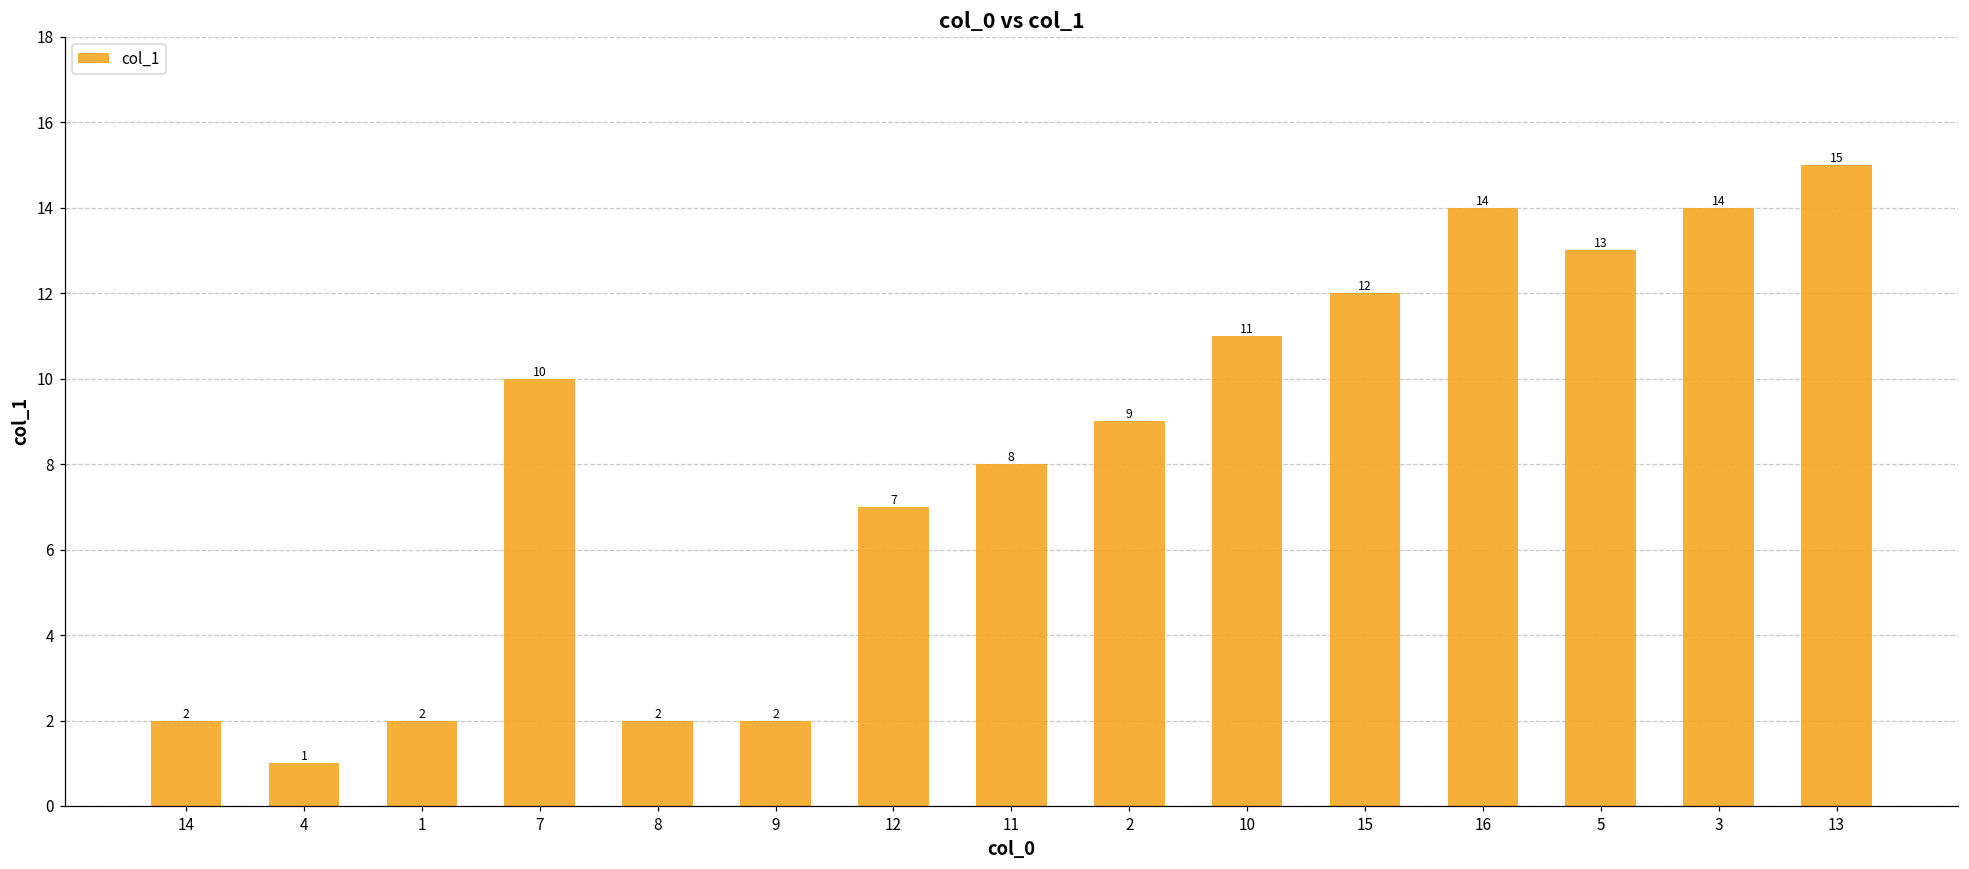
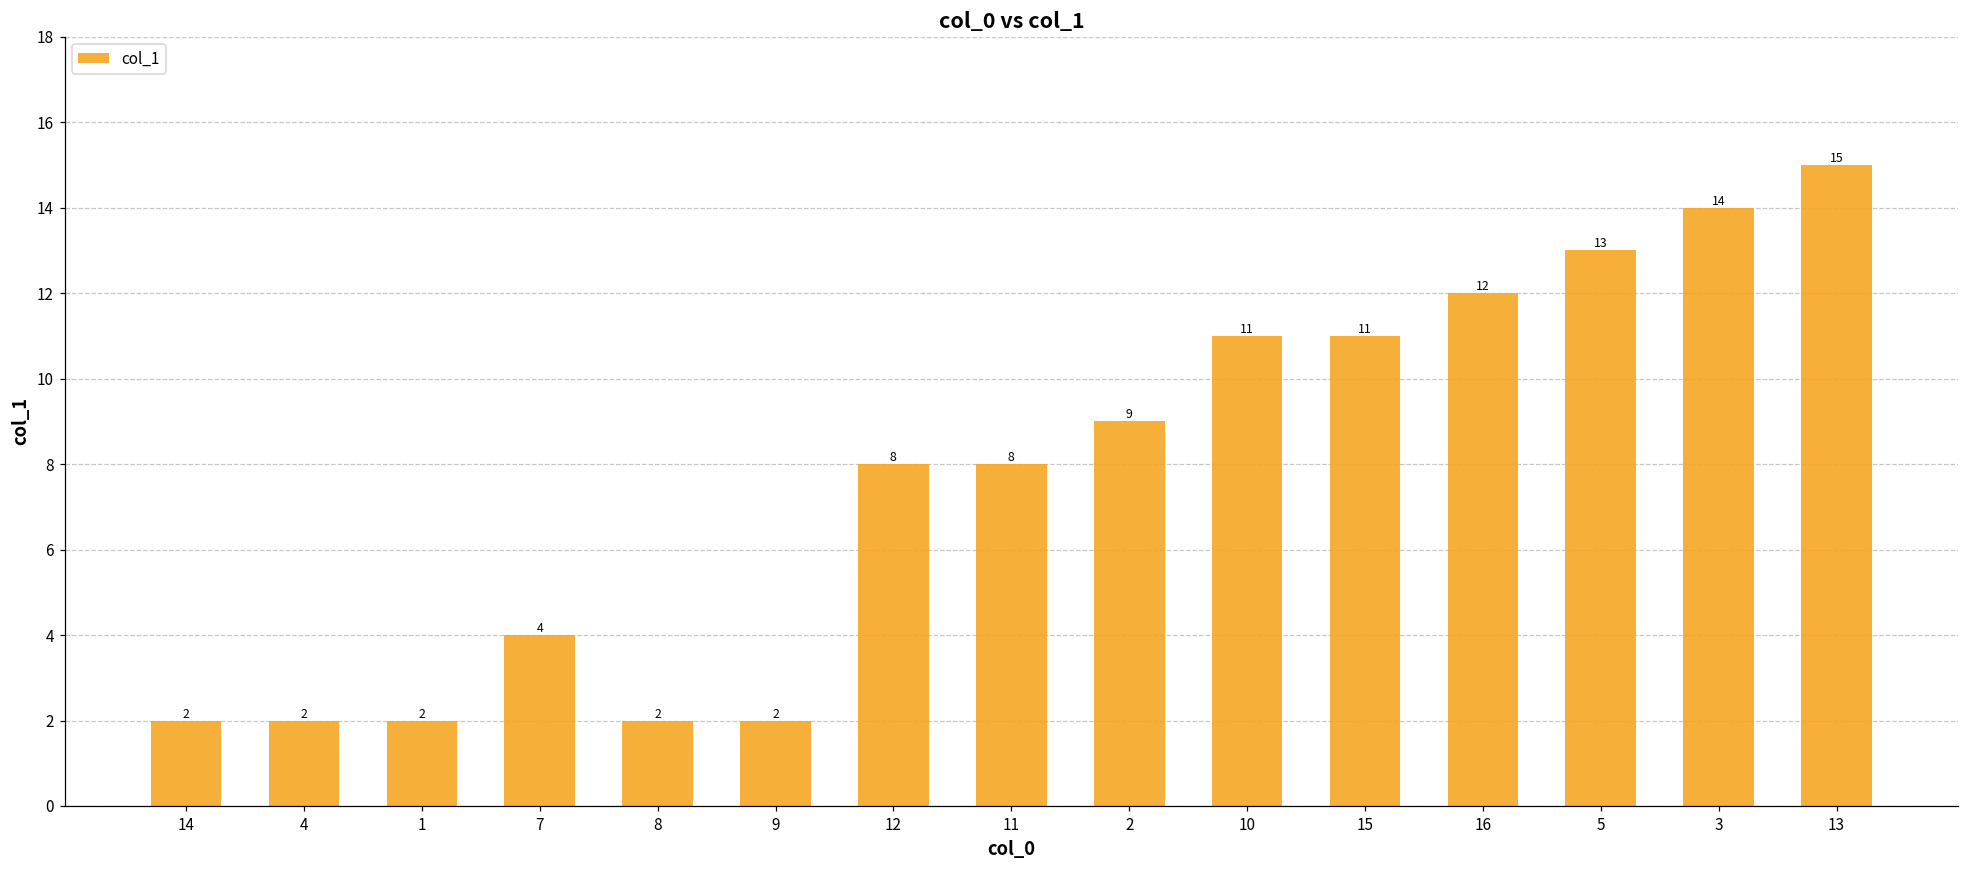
  {
    "14": 2,
-   "4": 1,
+   "4": 2,
    "1": 2,
-   "7": 10,
+   "7": 4,
    "8": 2,
    "9": 2,
-   "12": 7,
+   "12": 8,
    "11": 8,
    "2": 9,
    "10": 11,
-   "15": 12,
-   "16": 14,
+   "15": 11,
+   "16": 12,
    "5": 13,
    "3": 14,
    "13": 15
  }
